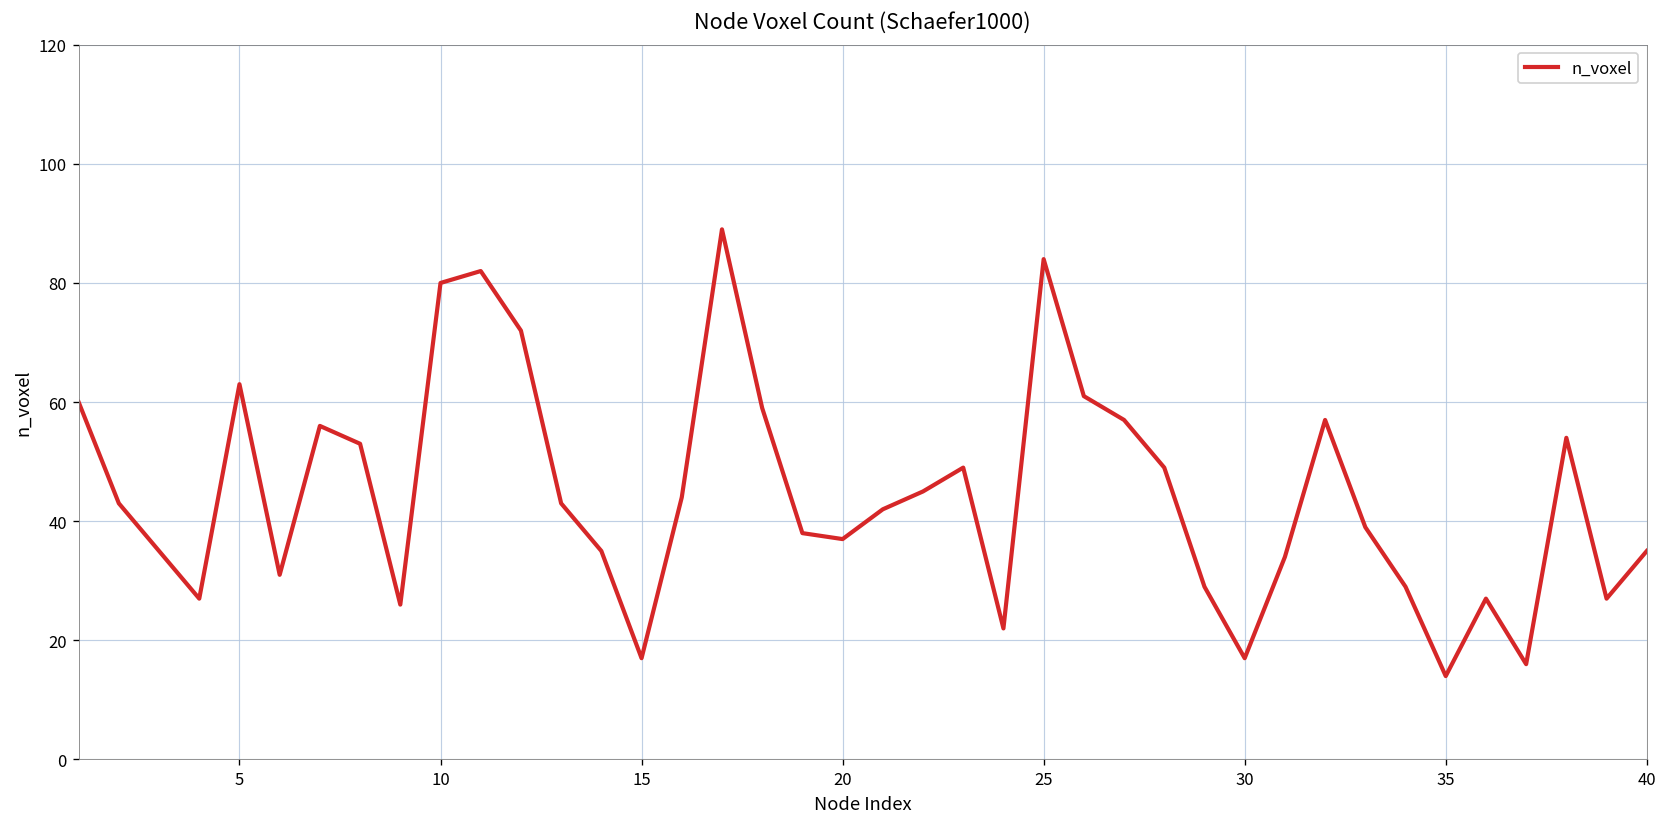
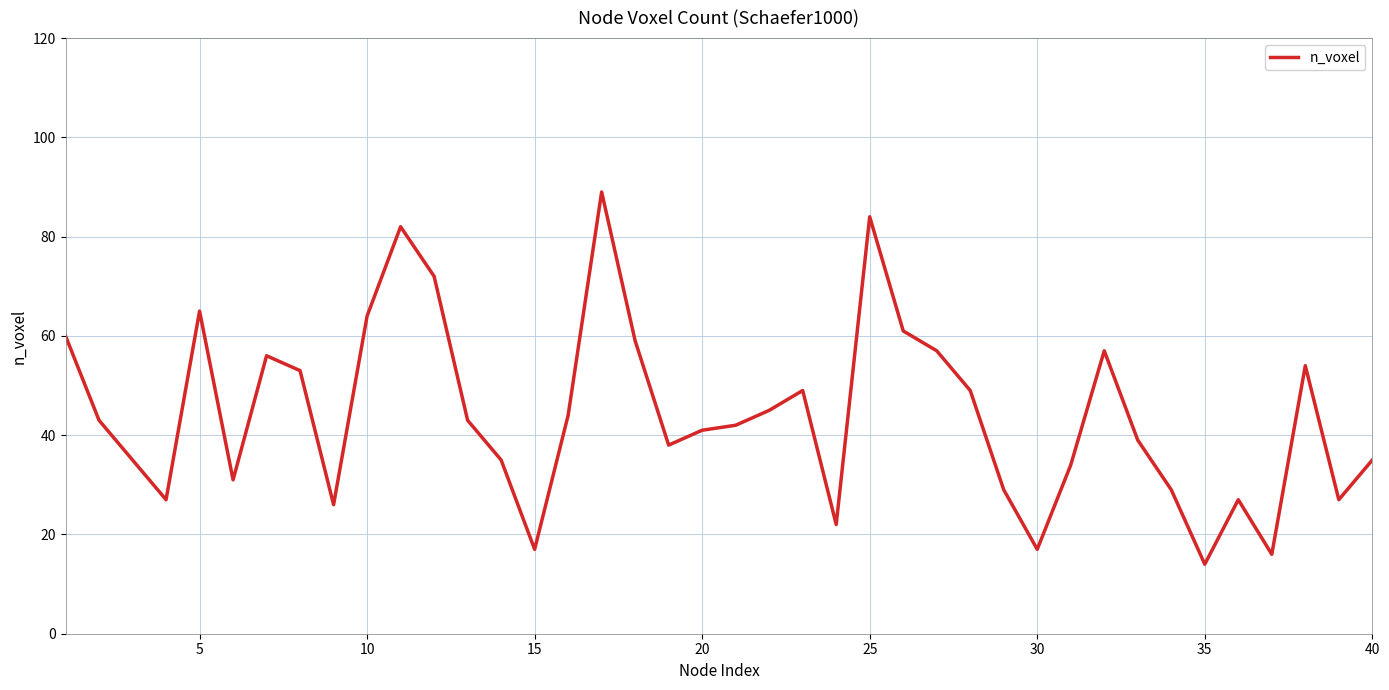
  {
-   "5": 63,
-   "10": 80,
+   "5": 65,
+   "10": 64,
    "15": 17,
-   "20": 37,
+   "20": 41,
    "25": 84,
    "30": 17,
    "35": 14,
    "40": 35
  }
